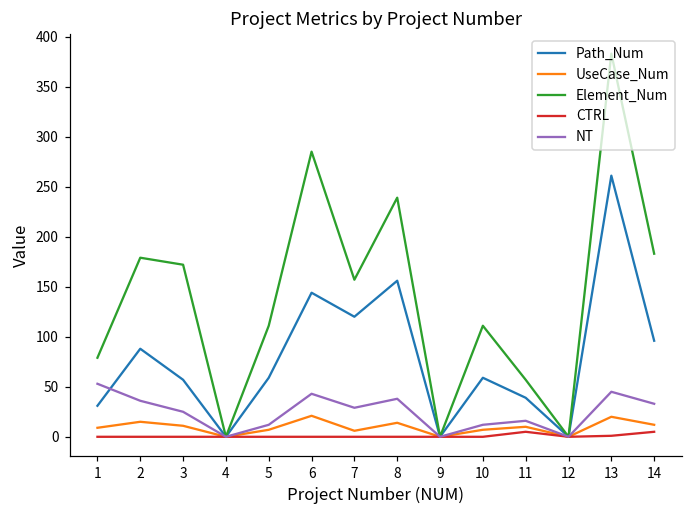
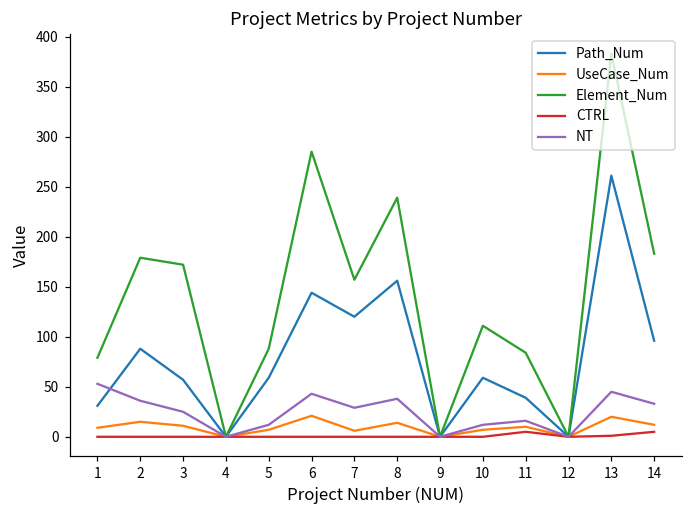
  {
    "Path_Num": {
      "1": 30,
      "2": 90,
      "3": 60,
      "5": 60,
      "6": 140,
      "7": 120,
      "8": 160,
      "10": 60,
      "11": 40,
      "13": 260,
      "14": 100
    },
    "UseCase_Num": {
      "1": 10,
      "2": 20,
      "3": 10,
      "5": 10,
      "6": 20,
      "7": 10,
      "8": 10,
      "10": 10,
      "11": 10,
      "13": 20,
      "14": 10
    },
    "Element_Num": {
      "1": 80,
      "2": 180,
      "3": 170,
-     "5": 110,
+     "5": 90,
      "6": 290,
      "7": 160,
      "8": 240,
      "10": 110,
-     "11": 60,
+     "11": 80,
      "14": 180
    },
    "CTRL": {
      "1": 0,
      "2": 0,
      "3": 0,
      "5": 0,
      "6": 0,
      "7": 0,
      "8": 0,
      "10": 0,
      "11": 10,
      "13": 0,
      "14": 10
    },
    "NT": {
      "1": 50,
      "2": 40,
      "3": 30,
      "5": 10,
      "6": 40,
      "7": 30,
      "8": 40,
      "10": 10,
      "11": 20,
      "13": 50,
      "14": 30
    }
  }
